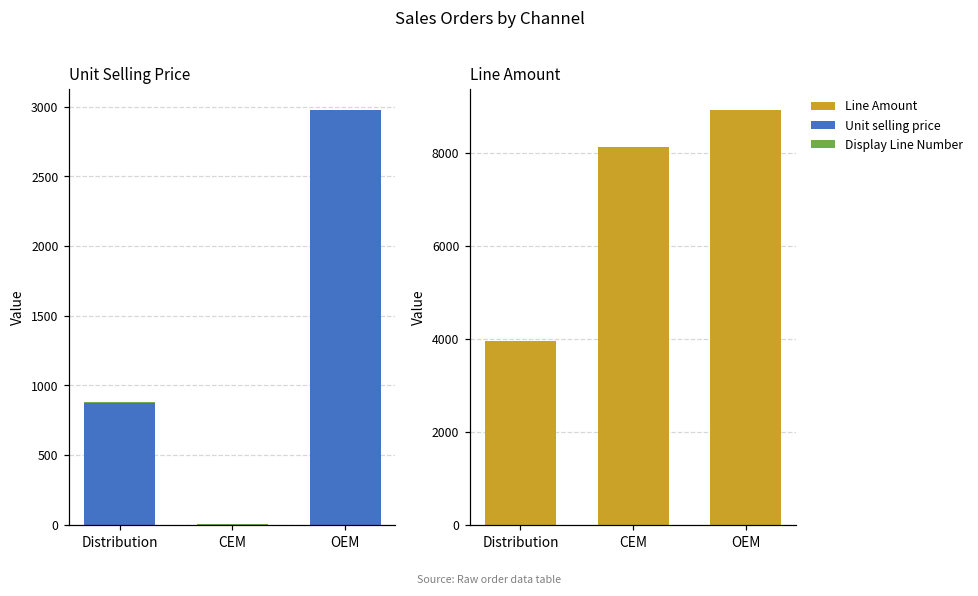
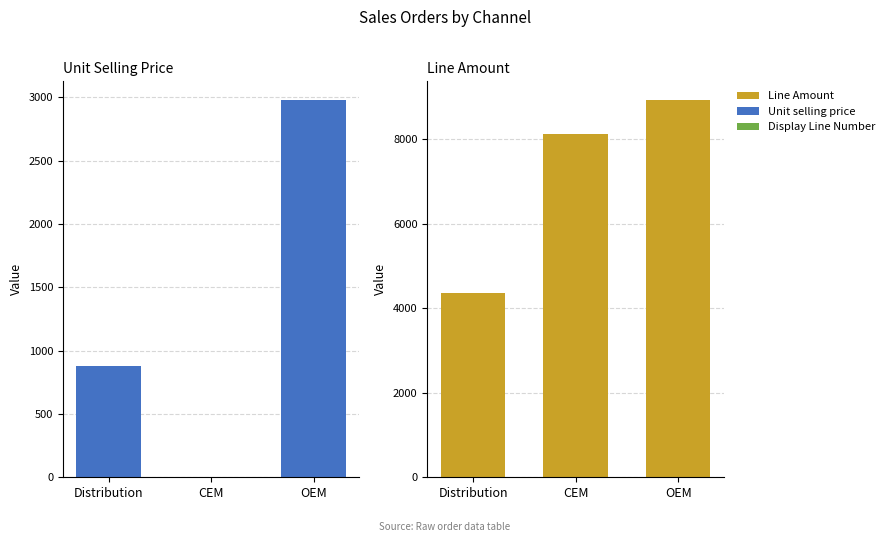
  {
    "Unit Selling Price": {
      "Distribution": 880,
      "OEM": 2980
    },
    "Line Amount": {
-     "Distribution": 4000,
+     "Distribution": 4400,
      "CEM": 8100,
      "OEM": 8900
    }
  }
